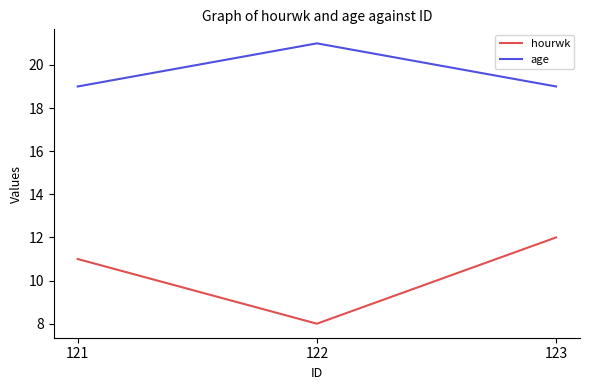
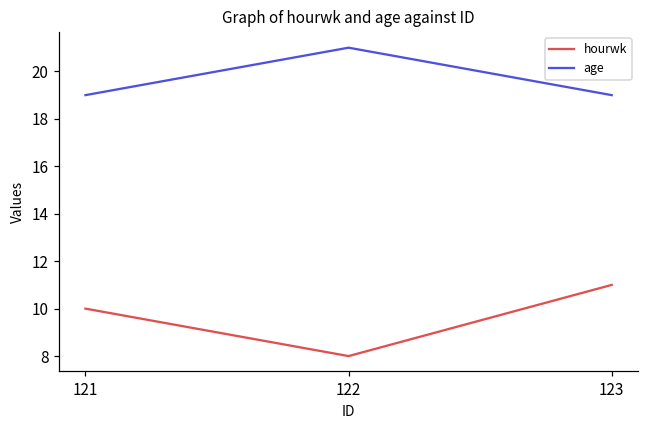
  {
    "hourwk": {
-     "121": 11,
+     "121": 10,
      "122": 8,
-     "123": 12
+     "123": 11
    },
    "age": {
      "121": 19,
      "122": 21,
      "123": 19
    }
  }
